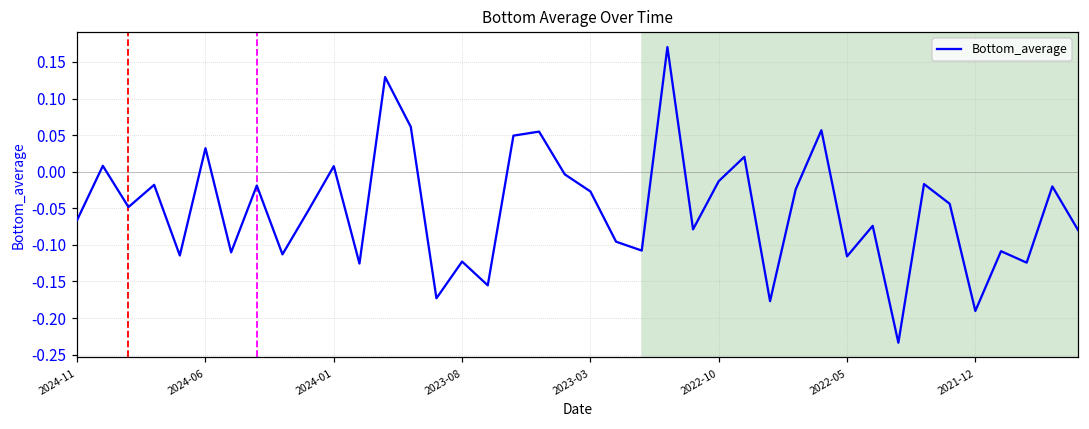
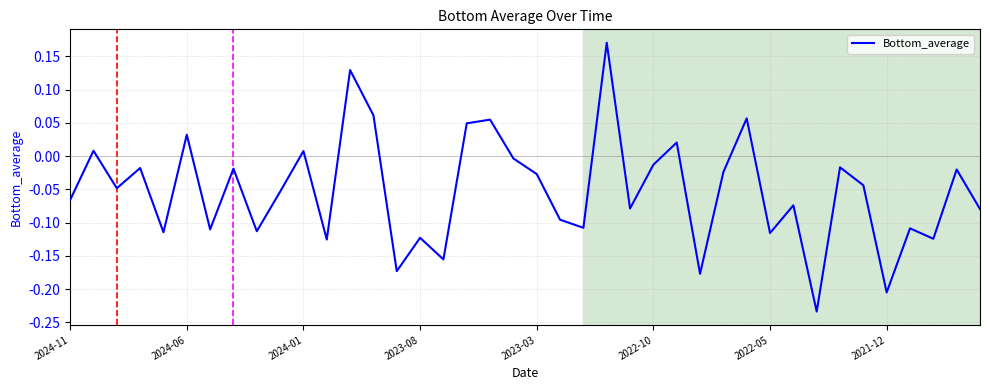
  {
    "2024-11": -0.07,
    "2024-06": 0.03,
    "2024-01": 0.01,
    "2023-08": -0.12,
    "2023-03": -0.03,
    "2022-10": -0.01,
    "2022-05": -0.12,
-   "2021-12": -0.19
+   "2021-12": -0.20
  }
